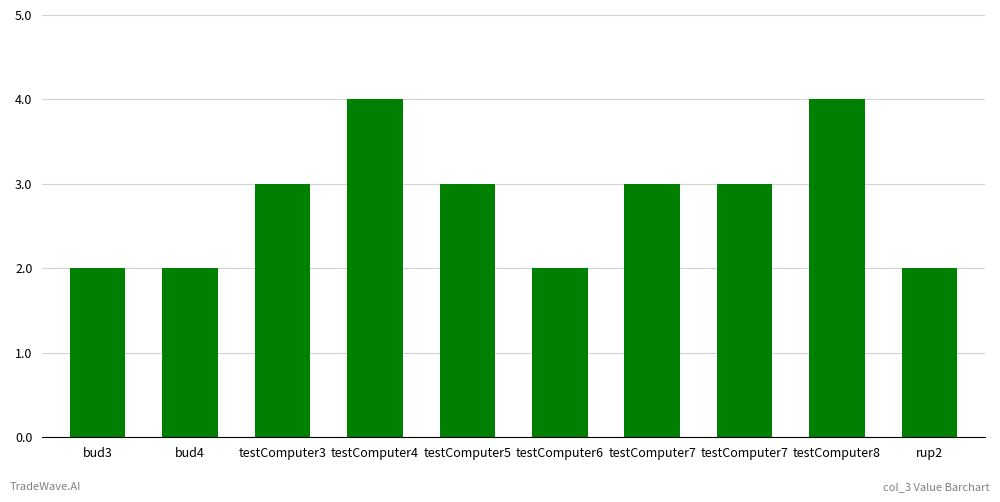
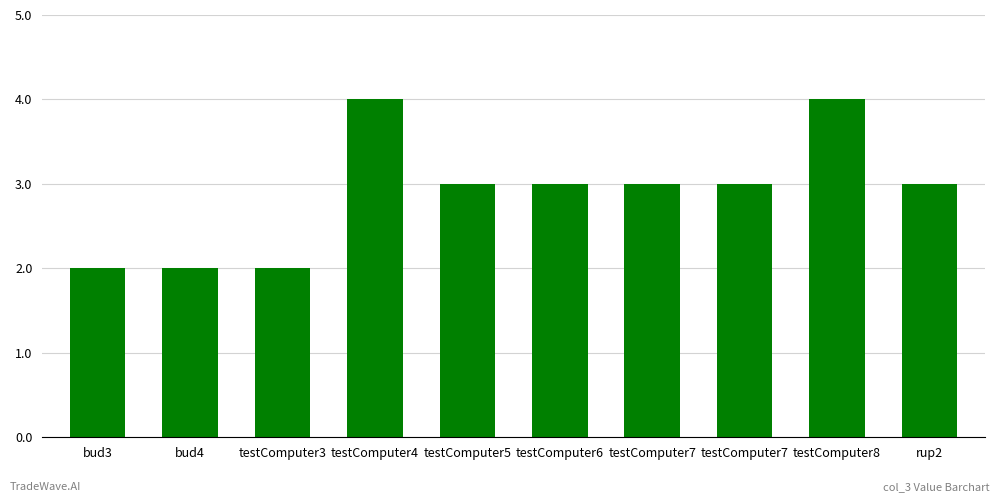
  {
    "bud3": 2,
    "bud4": 2,
-   "testComputer3": 3,
+   "testComputer3": 2,
    "testComputer4": 4,
    "testComputer5": 3,
-   "testComputer6": 2,
+   "testComputer6": 3,
    "testComputer8": 4,
-   "rup2": 2
+   "rup2": 3
  }
